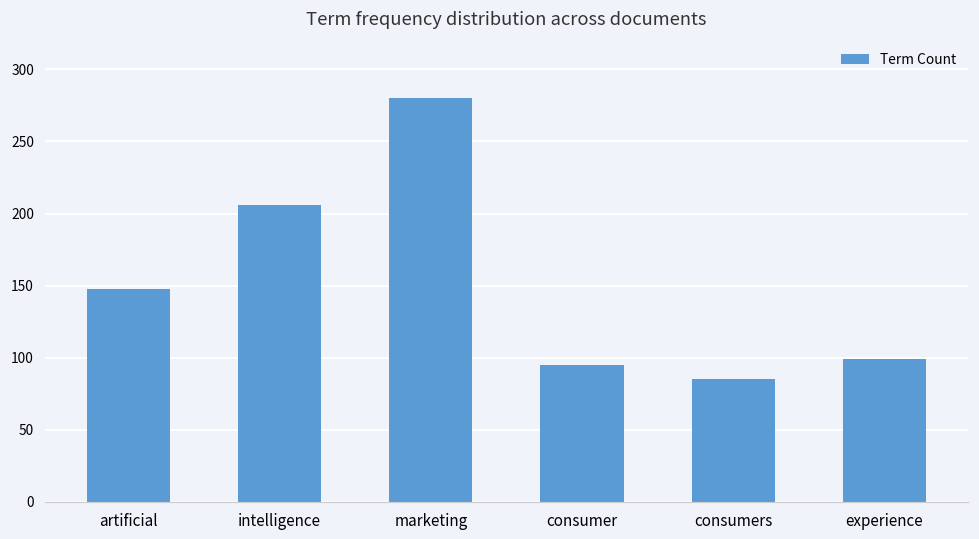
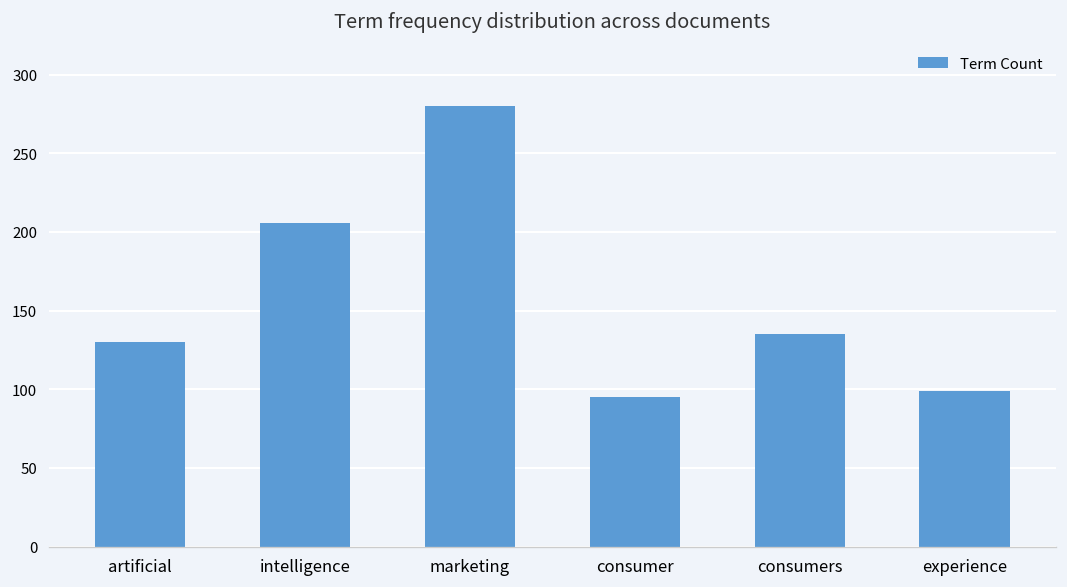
  {
-   "artificial": 148,
+   "artificial": 130,
    "intelligence": 206,
    "marketing": 280,
    "consumer": 95,
-   "consumers": 85,
+   "consumers": 135,
    "experience": 99
  }
